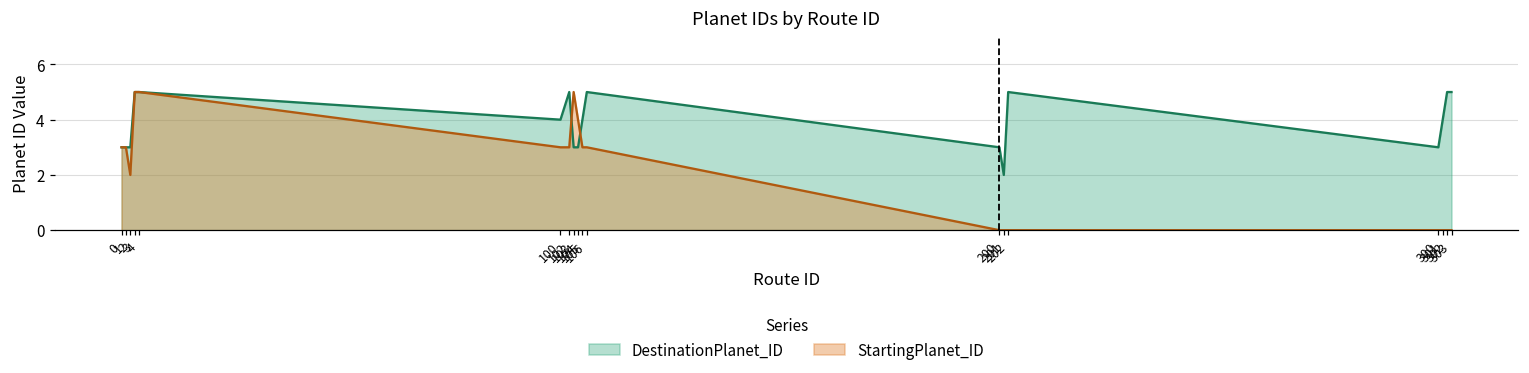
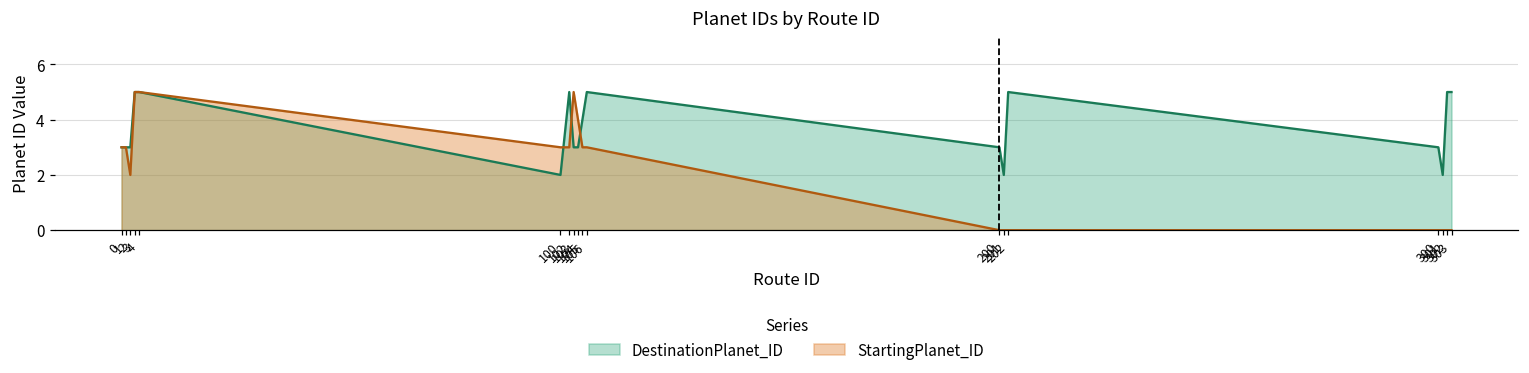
  {
    "DestinationPlanet_ID": {
      "2": 3,
-     "100": 4,
+     "100": 2,
      "102": 5,
      "103": 3,
      "104": 3,
      "105": 4,
      "106": 5,
      "200": 3,
      "201": 2,
      "202": 5,
      "300": 3,
-     "301": 4,
+     "301": 2,
      "302": 5,
      "303": 5
    },
    "StartingPlanet_ID": {
      "2": 2,
      "100": 3,
      "102": 3,
      "103": 5,
      "104": 4,
      "105": 3,
      "106": 3,
      "200": 0,
      "201": 0,
      "202": 0,
      "300": 0,
      "301": 0,
      "302": 0,
      "303": 0
    }
  }
